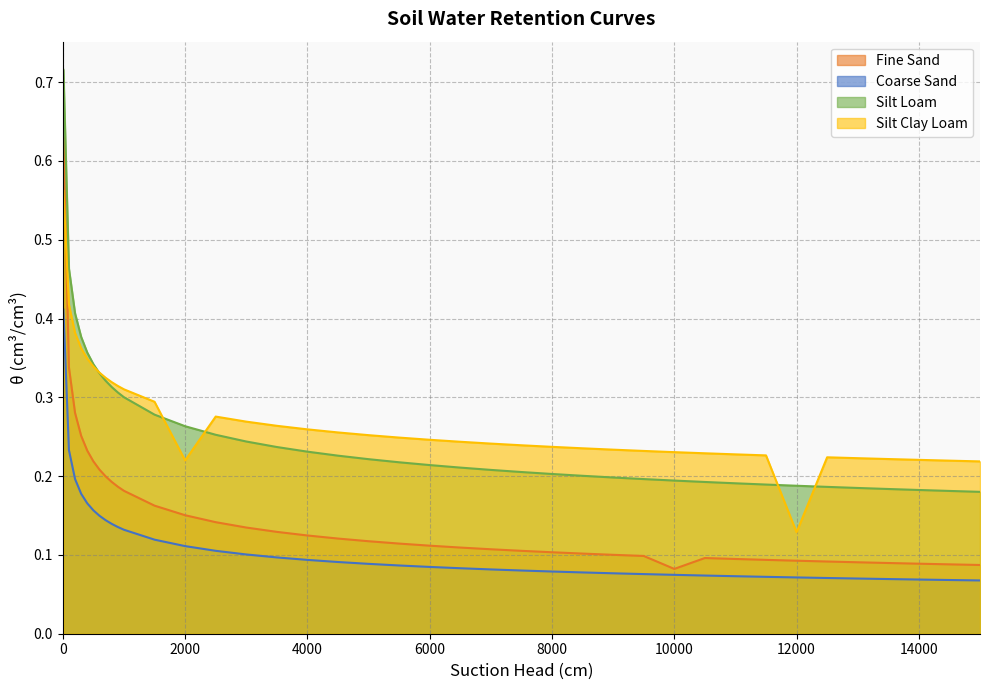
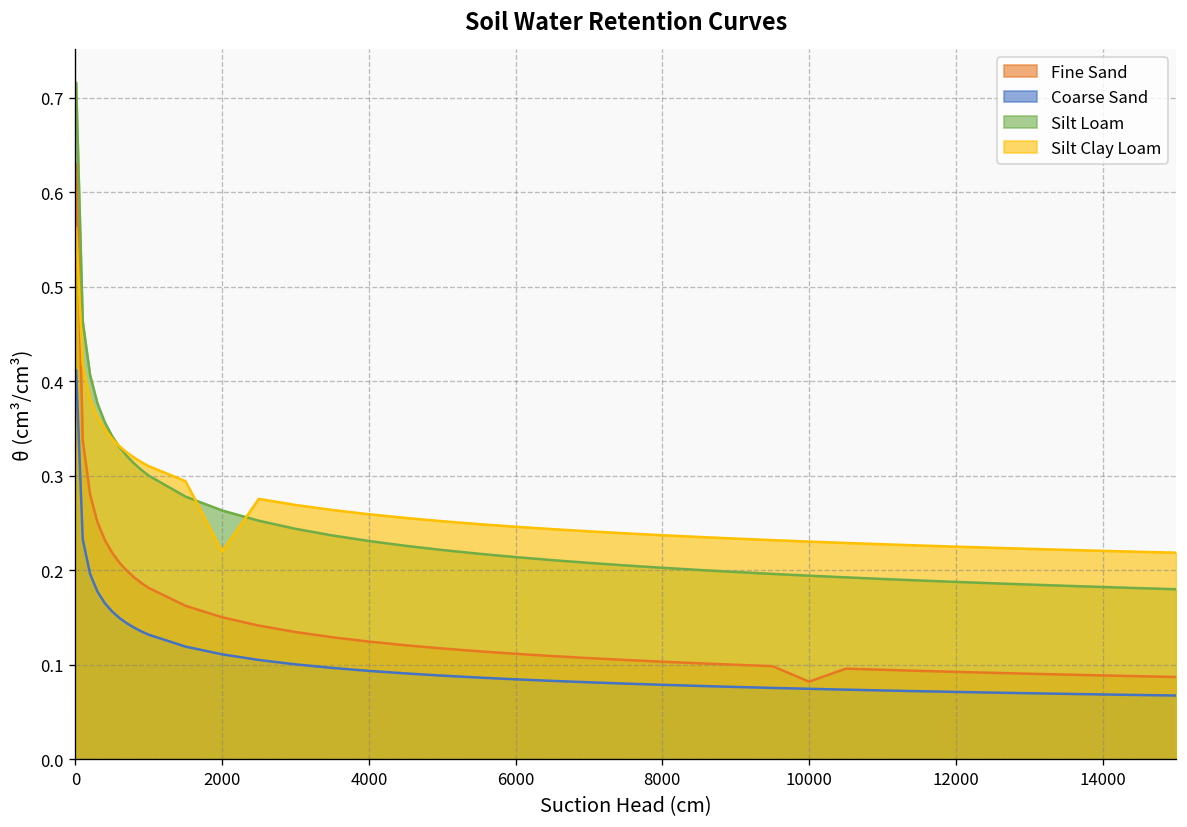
  {
    "Fine Sand": {
      "2000": 0.15,
      "4000": 0.12,
      "6000": 0.11,
      "8000": 0.10,
      "10000": 0.08,
      "12000": 0.09,
      "14000": 0.09
    },
    "Coarse Sand": {
      "2000": 0.11,
      "4000": 0.09,
      "6000": 0.08,
      "8000": 0.08,
      "10000": 0.07,
      "12000": 0.07,
      "14000": 0.07
    },
    "Silt Loam": {
      "2000": 0.26,
      "4000": 0.23,
      "6000": 0.21,
      "8000": 0.20,
      "10000": 0.19,
      "12000": 0.19,
      "14000": 0.18
    },
    "Silt Clay Loam": {
      "2000": 0.22,
      "4000": 0.26,
      "6000": 0.25,
      "8000": 0.24,
      "10000": 0.23,
-     "12000": 0.13,
+     "12000": 0.23,
      "14000": 0.22
    }
  }
